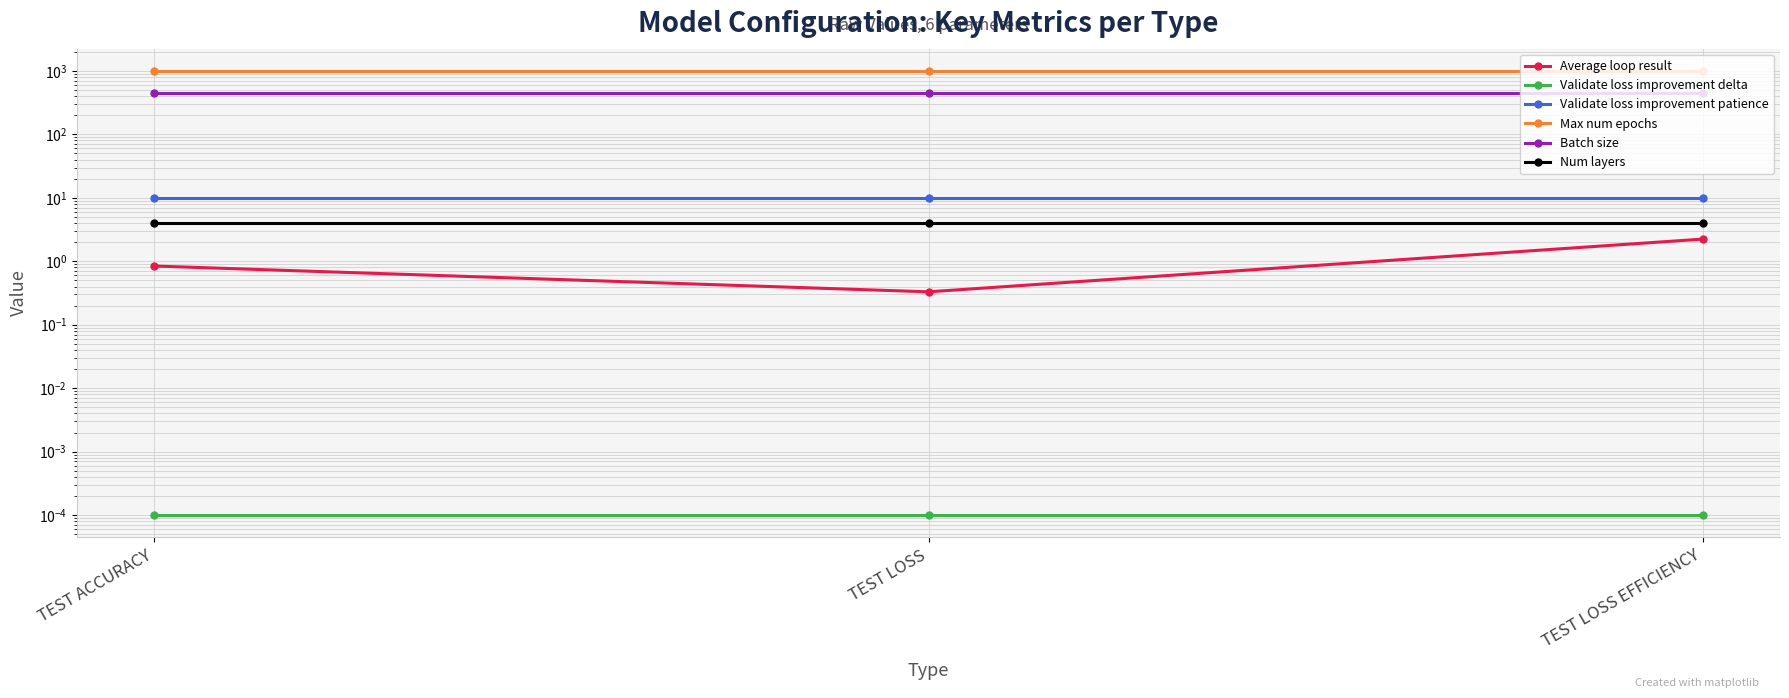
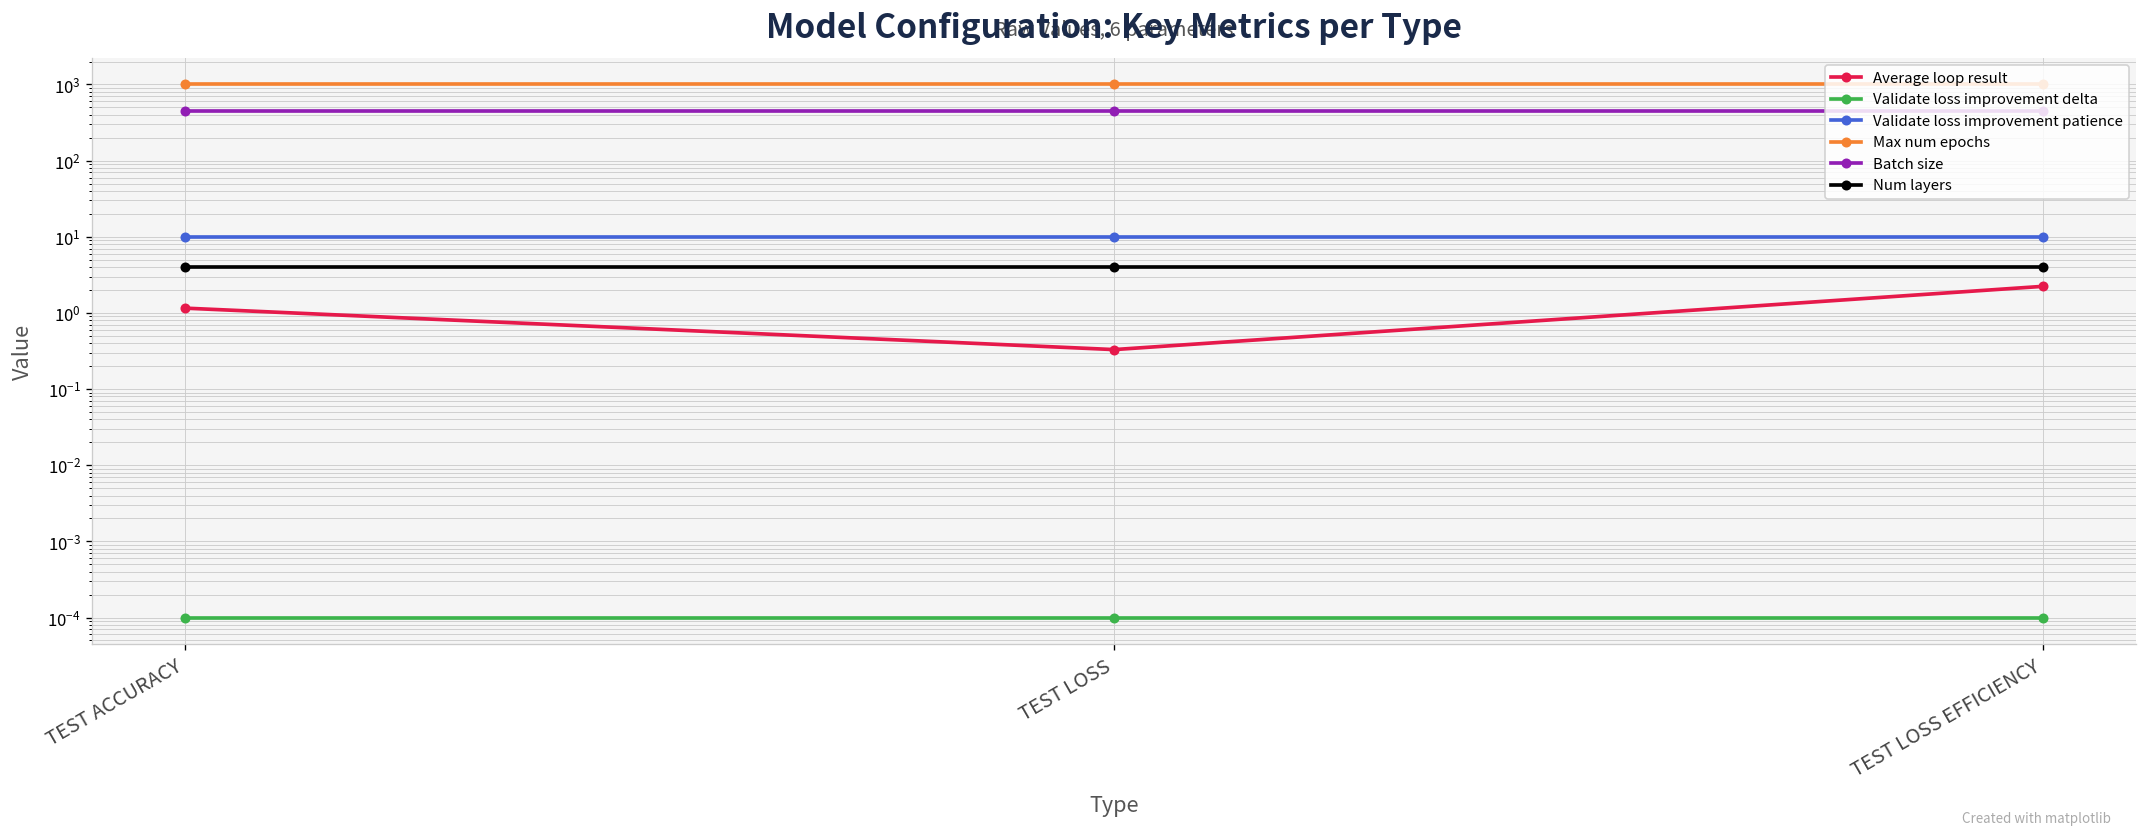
  {
    "Average loop result": {
-     "TEST ACCURACY": 0.8,
+     "TEST ACCURACY": 1.2,
      "TEST LOSS": 0.3,
      "TEST LOSS EFFICIENCY": 2.2
    },
    "Validate loss improvement delta": {
      "TEST ACCURACY": 0.00010,
      "TEST LOSS": 0.00010,
      "TEST LOSS EFFICIENCY": 0.00010
    },
    "Validate loss improvement patience": {
      "TEST ACCURACY": 10,
      "TEST LOSS": 10,
      "TEST LOSS EFFICIENCY": 10
    },
    "Max num epochs": {
      "TEST ACCURACY": 1000,
      "TEST LOSS": 1000
    },
    "Batch size": {
      "TEST ACCURACY": 500,
      "TEST LOSS": 500
    },
    "Num layers": {
      "TEST ACCURACY": 4,
      "TEST LOSS": 4,
      "TEST LOSS EFFICIENCY": 4
    }
  }
